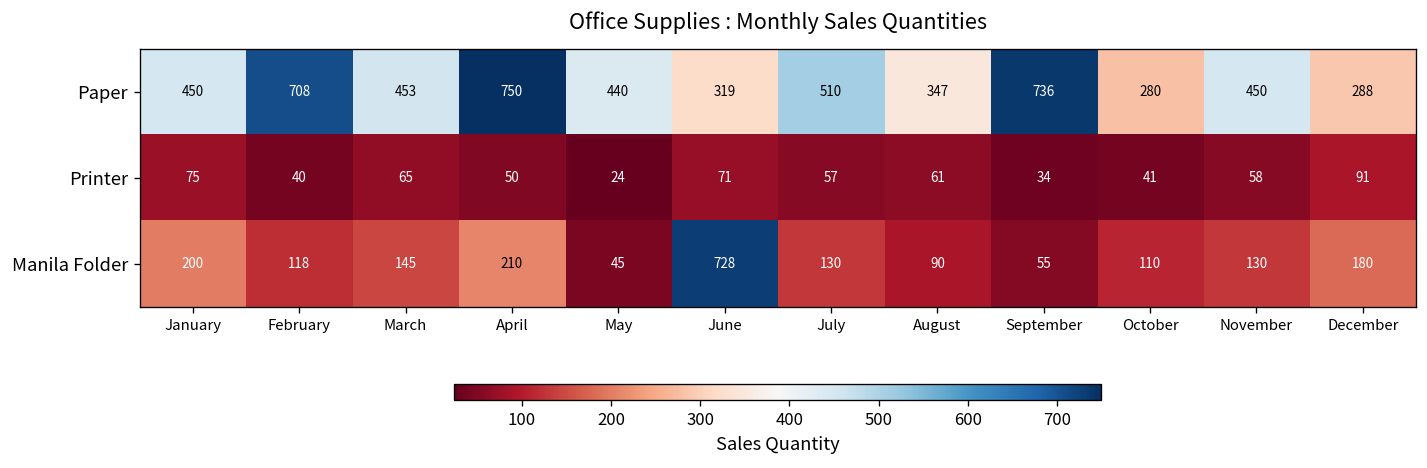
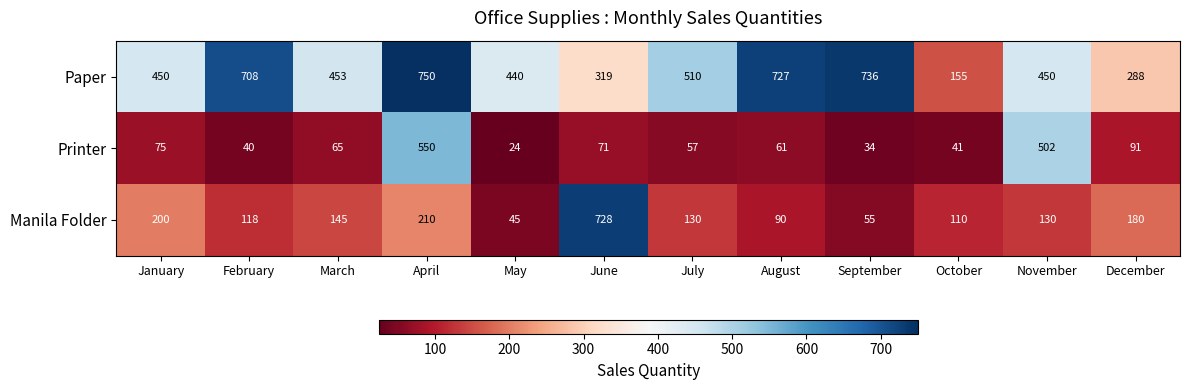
  {
    "Paper": {
      "January": 450,
      "February": 708,
      "March": 453,
      "April": 750,
      "May": 440,
      "June": 319,
      "July": 510,
-     "August": 347,
+     "August": 727,
      "September": 736,
-     "October": 280,
+     "October": 155,
      "November": 450,
      "December": 288
    },
    "Printer": {
      "January": 75,
      "February": 40,
      "March": 65,
-     "April": 50,
+     "April": 550,
      "May": 24,
      "June": 71,
      "July": 57,
      "August": 61,
      "September": 34,
      "October": 41,
-     "November": 58,
+     "November": 502,
      "December": 91
    },
    "Manila Folder": {
      "January": 200,
      "February": 118,
      "March": 145,
      "April": 210,
      "May": 45,
      "June": 728,
      "July": 130,
      "August": 90,
      "September": 55,
      "October": 110,
      "November": 130,
      "December": 180
    }
  }
